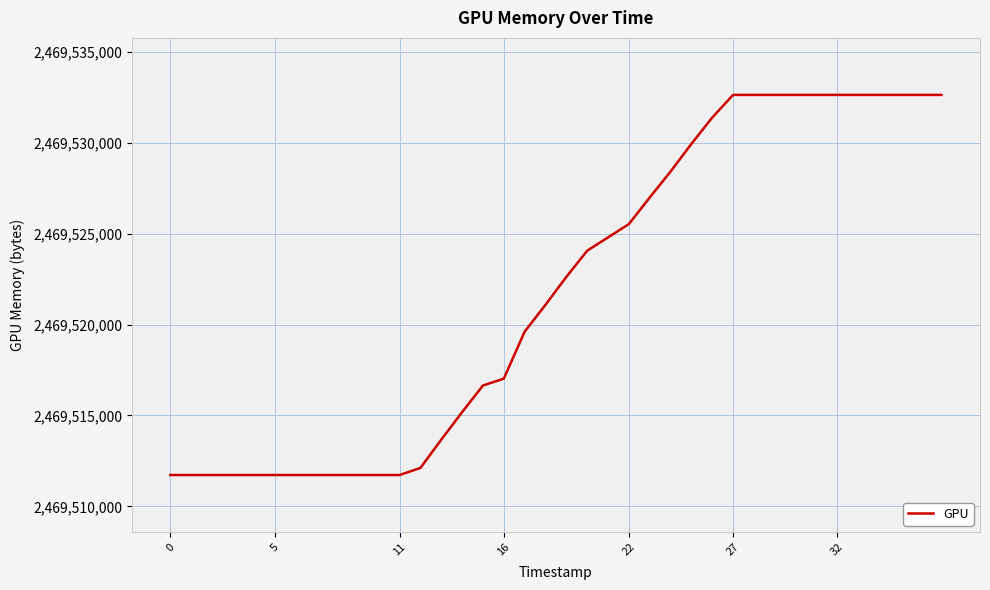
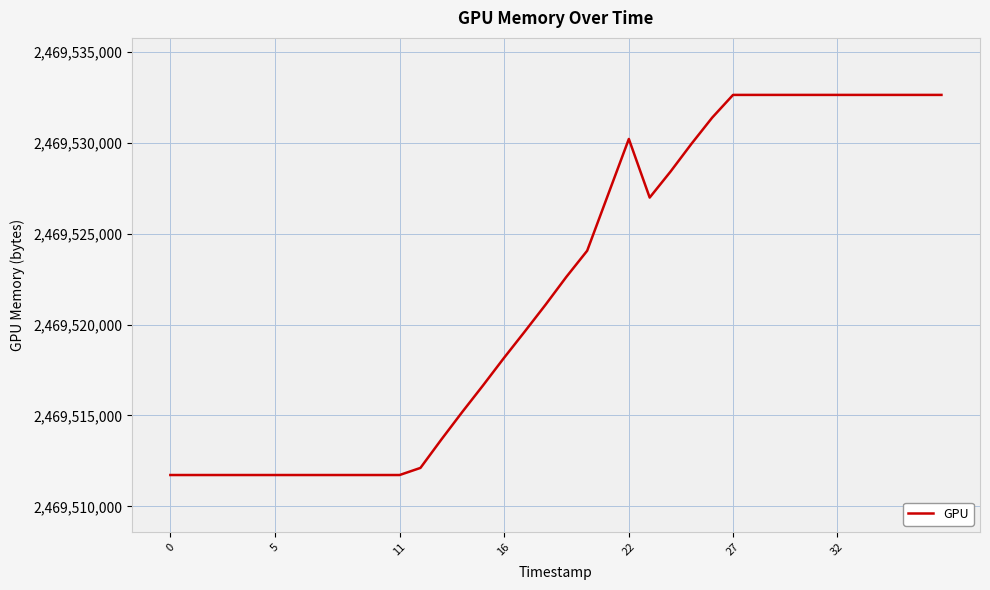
  {
    "0": "2,469,511,700",
    "5": "2,469,511,700",
    "11": "2,469,511,700",
-   "16": "2,469,517,000",
-   "22": "2,469,525,500",
+   "16": "2,469,518,200",
+   "22": "2,469,530,200",
    "27": "2,469,532,600",
    "32": "2,469,532,600"
  }
